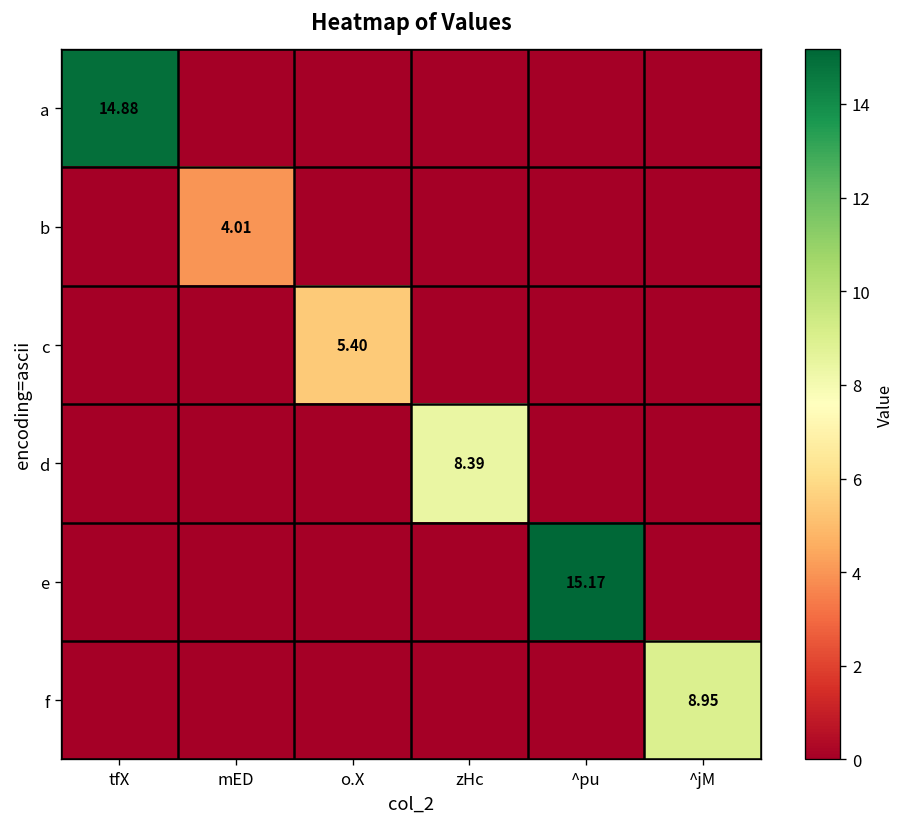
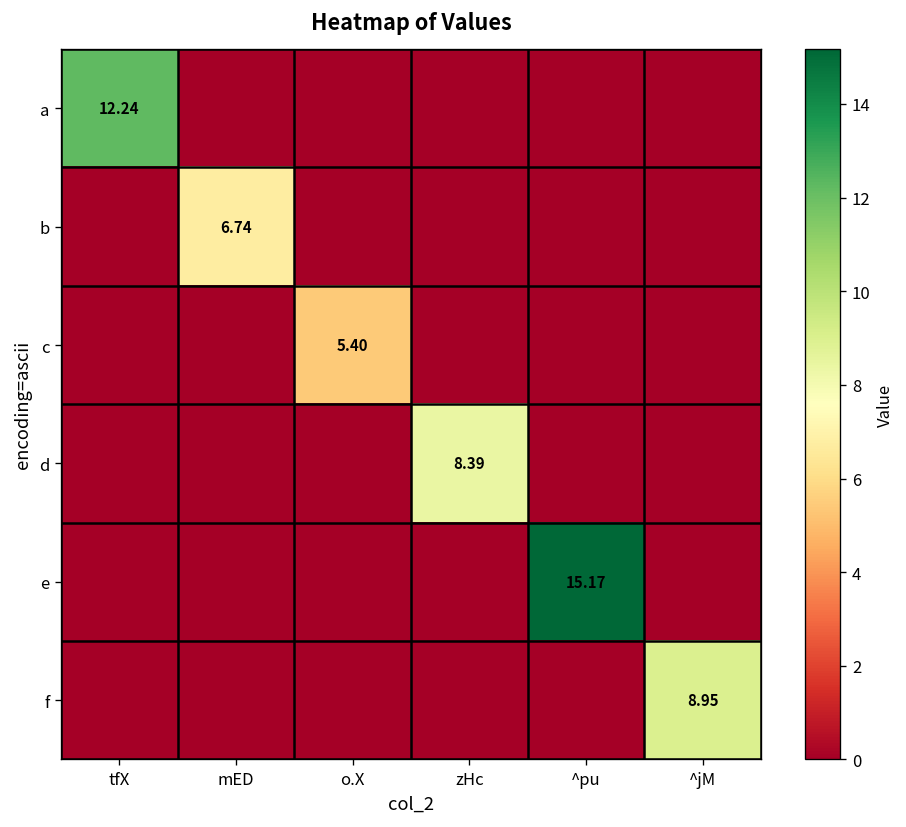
  {
    "a": {
-     "tfX": 14.88
+     "tfX": 12.24
    },
    "b": {
-     "mED": 4.01
+     "mED": 6.74
    },
    "c": {
      "o.X": 5.40
    },
    "d": {
      "zHc": 8.39
    },
    "e": {
      "^pu": 15.17
    },
    "f": {
      "^jM": 8.95
    }
  }
